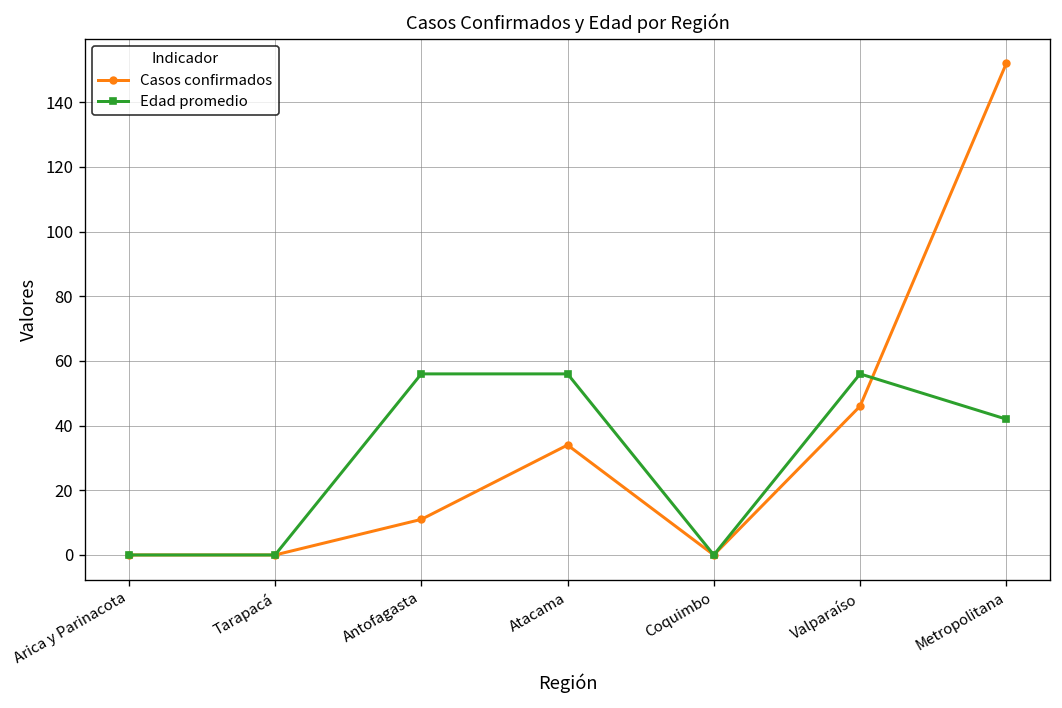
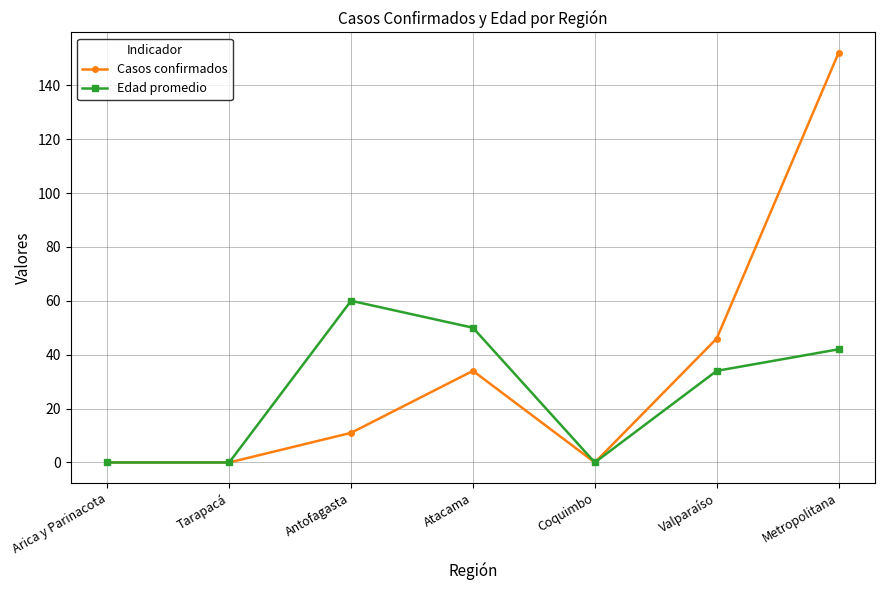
  {
    "Casos confirmados": {
      "Antofagasta": 11,
      "Atacama": 34,
      "Valparaíso": 46,
      "Metropolitana": 152
    },
    "Edad promedio": {
-     "Antofagasta": 56,
-     "Atacama": 56,
-     "Valparaíso": 56,
+     "Antofagasta": 60,
+     "Atacama": 50,
+     "Valparaíso": 34,
      "Metropolitana": 42
    }
  }
